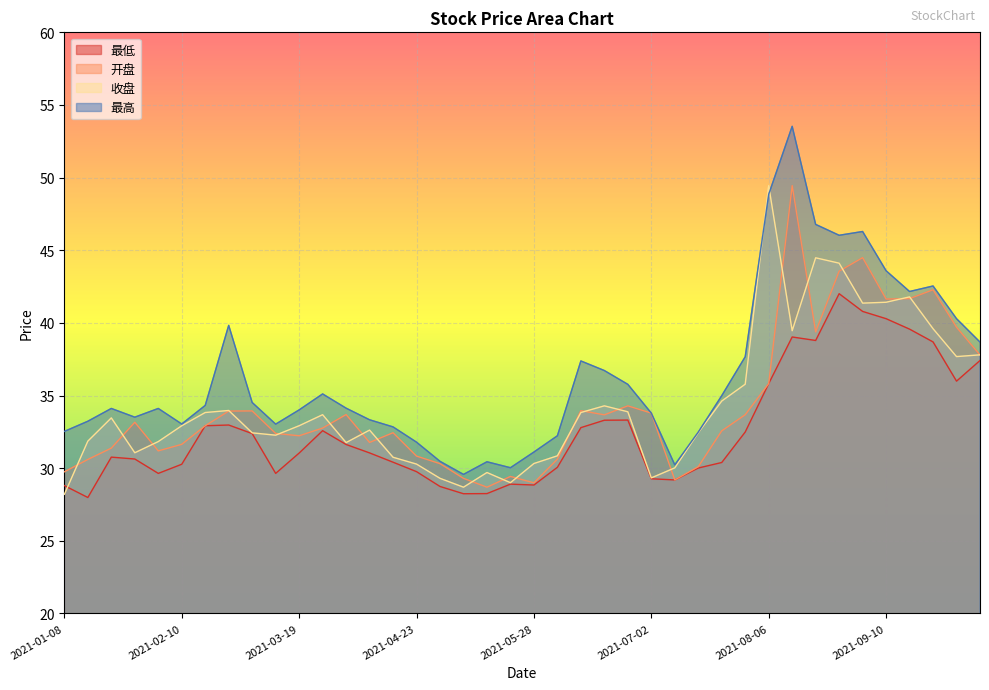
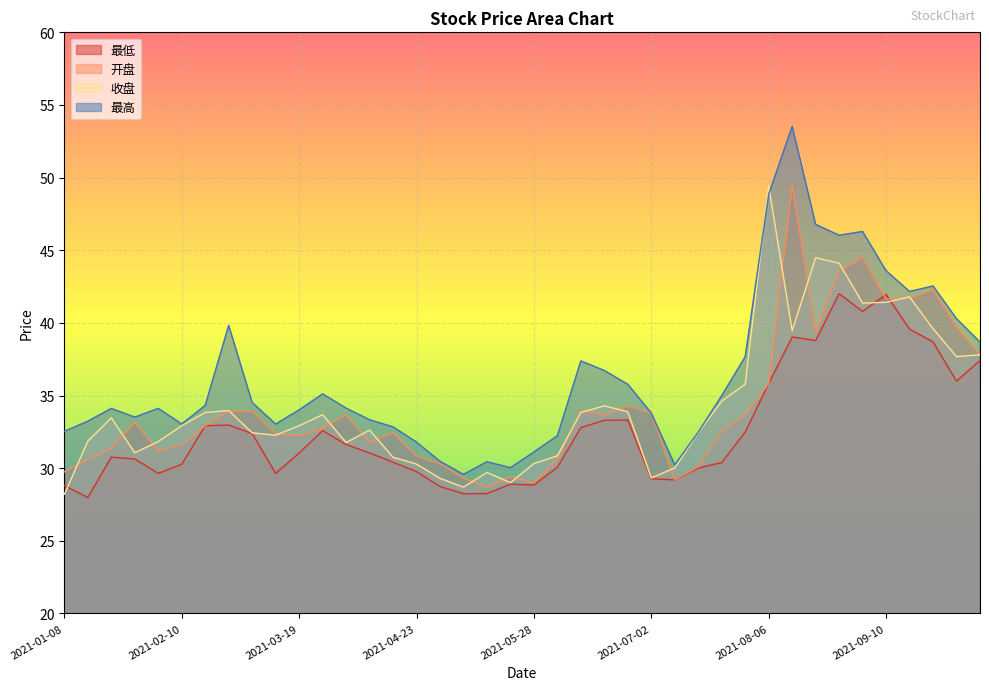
  {
    "最低": {
      "2021-01-08": 28.8,
      "2021-02-10": 30.3,
      "2021-03-19": 31.0,
      "2021-04-23": 29.8,
-     "2021-09-10": 40.3
+     "2021-09-10": 42.0
    },
    "开盘": {
      "2021-01-08": 29.8,
      "2021-02-10": 31.6,
      "2021-03-19": 32.2,
      "2021-04-23": 30.8,
      "2021-09-10": 41.6
    },
    "收盘": {
      "2021-01-08": 28.2,
      "2021-03-19": 32.9,
      "2021-04-23": 30.3,
      "2021-05-28": 30.3,
      "2021-08-06": 49.4,
      "2021-09-10": 41.4
    },
    "最高": {
      "2021-01-08": 32.5,
      "2021-03-19": 34.0,
      "2021-04-23": 31.8,
      "2021-05-28": 31.1,
      "2021-08-06": 48.9,
      "2021-09-10": 43.6
    }
  }
